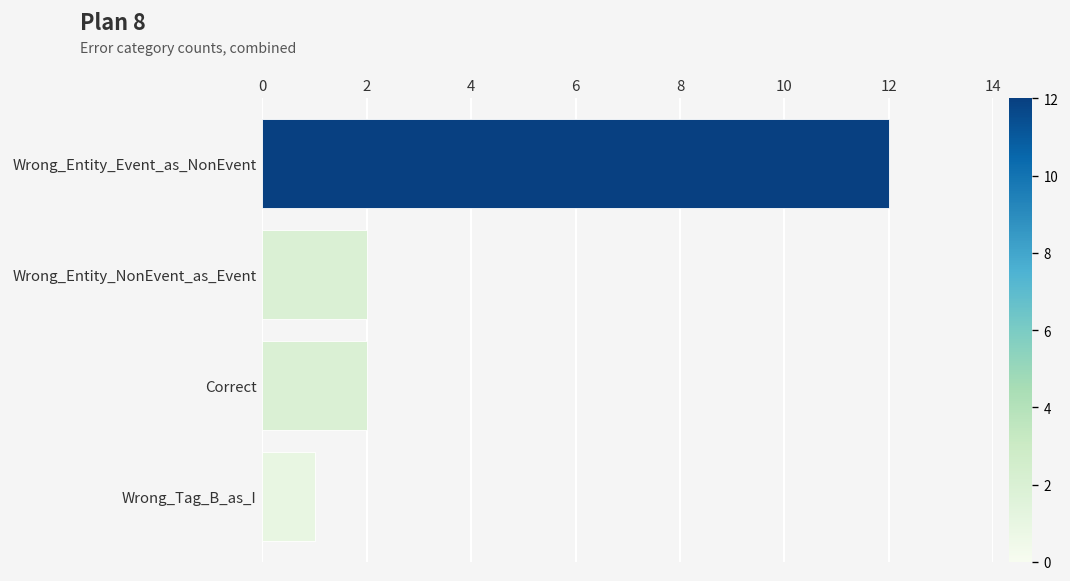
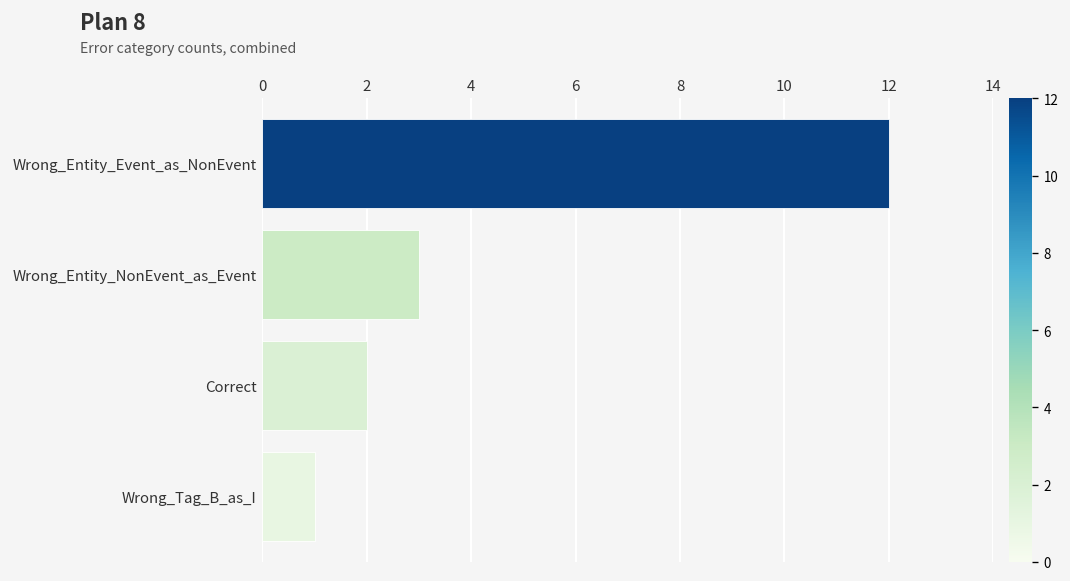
  {
    "Wrong_Entity_Event_as_NonEvent": 12,
-   "Wrong_Entity_NonEvent_as_Event": 2,
+   "Wrong_Entity_NonEvent_as_Event": 3,
    "Correct": 2,
    "Wrong_Tag_B_as_I": 1
  }
